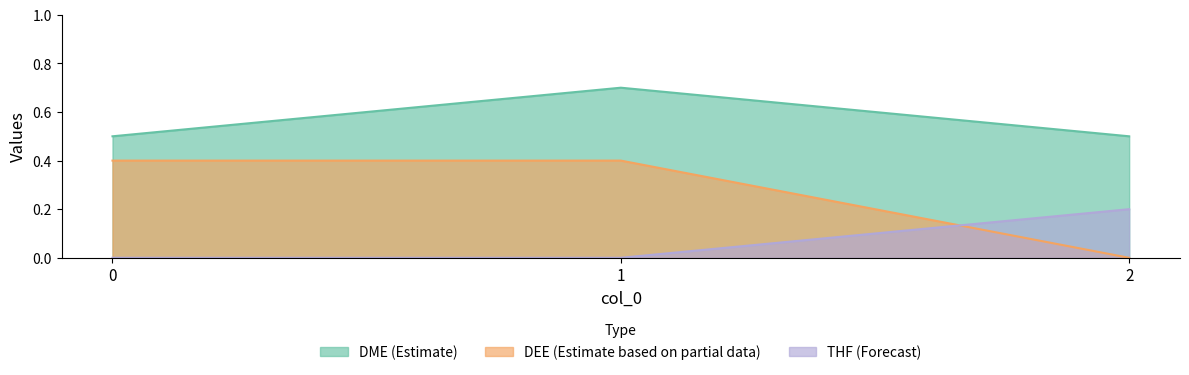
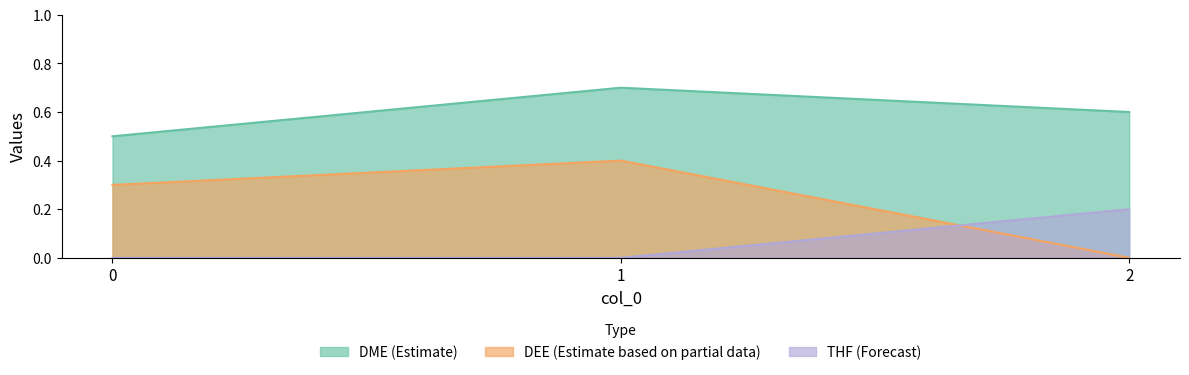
  {
    "DME (Estimate)": {
      "0": 0.5,
      "1": 0.7,
-     "2": 0.5
+     "2": 0.6
    },
    "DEE (Estimate based on partial data)": {
-     "0": 0.4,
+     "0": 0.3,
      "1": 0.4,
      "2": 0.0
    },
    "THF (Forecast)": {
      "0": 0.0,
      "1": 0.0,
      "2": 0.2
    }
  }
